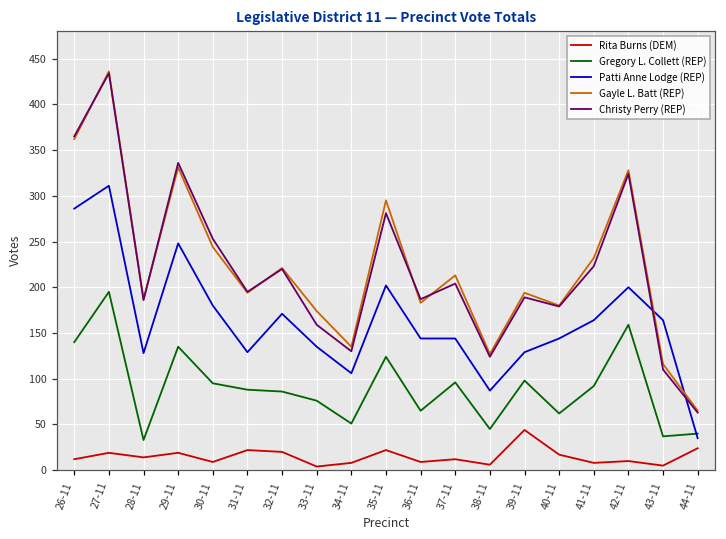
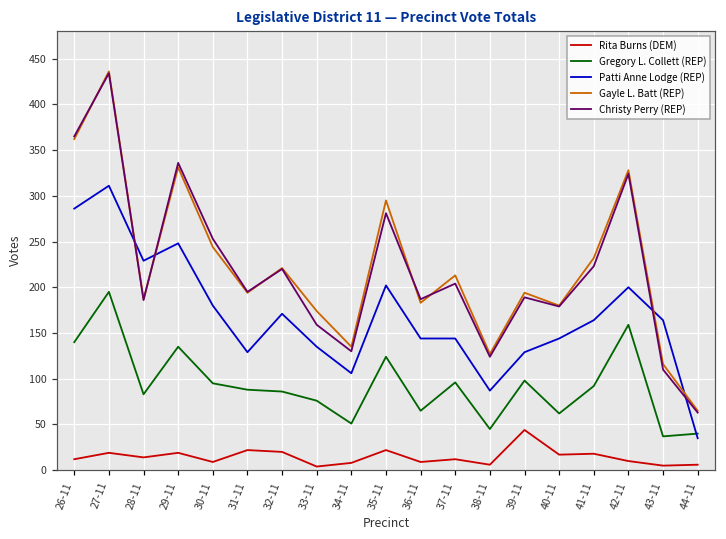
  {
    "Rita Burns (DEM)": {
      "26-11": 10,
      "27-11": 20,
      "28-11": 10,
      "29-11": 20,
      "30-11": 10,
      "31-11": 20,
      "32-11": 20,
      "33-11": 0,
      "34-11": 10,
      "35-11": 20,
      "36-11": 10,
      "37-11": 10,
      "38-11": 10,
      "39-11": 40,
      "40-11": 20,
-     "41-11": 10,
+     "41-11": 20,
      "42-11": 10,
      "43-11": 10,
-     "44-11": 20
+     "44-11": 10
    },
    "Gregory L. Collett (REP)": {
      "26-11": 140,
      "27-11": 200,
-     "28-11": 30,
+     "28-11": 80,
      "29-11": 140,
      "30-11": 100,
      "31-11": 90,
      "32-11": 90,
      "33-11": 80,
      "34-11": 50,
      "35-11": 120,
      "36-11": 70,
      "37-11": 100,
      "38-11": 50,
      "39-11": 100,
      "40-11": 60,
      "41-11": 90,
      "42-11": 160,
      "43-11": 40,
      "44-11": 40
    },
    "Patti Anne Lodge (REP)": {
      "26-11": 290,
      "27-11": 310,
-     "28-11": 130,
+     "28-11": 230,
      "29-11": 250,
      "30-11": 180,
      "31-11": 130,
      "32-11": 170,
      "33-11": 140,
      "34-11": 110,
      "35-11": 200,
      "36-11": 140,
      "37-11": 140,
      "38-11": 90,
      "39-11": 130,
      "40-11": 140,
      "41-11": 160,
      "42-11": 200,
      "43-11": 160,
      "44-11": 40
    },
    "Gayle L. Batt (REP)": {
      "29-11": 330,
      "30-11": 240,
      "33-11": 170,
      "34-11": 140,
      "35-11": 300,
      "36-11": 180,
      "37-11": 210,
      "39-11": 190,
      "41-11": 230,
      "42-11": 330,
      "43-11": 120
    },
    "Christy Perry (REP)": {
      "29-11": 340,
      "30-11": 250,
      "33-11": 160,
      "34-11": 130,
      "35-11": 280,
      "36-11": 190,
      "37-11": 200,
      "39-11": 190,
      "41-11": 220,
      "42-11": 320,
      "43-11": 110
    }
  }
